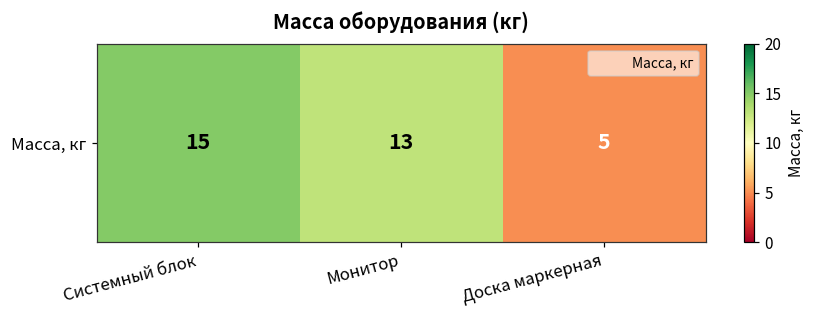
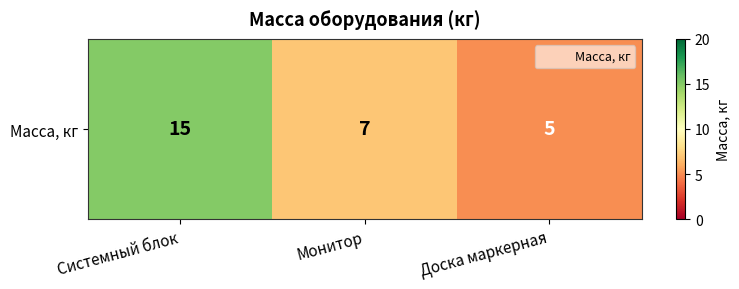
  {
    "Масса, кг": {
      "Системный блок": 15,
-     "Монитор": 13,
+     "Монитор": 7,
      "Доска маркерная": 5
    }
  }
